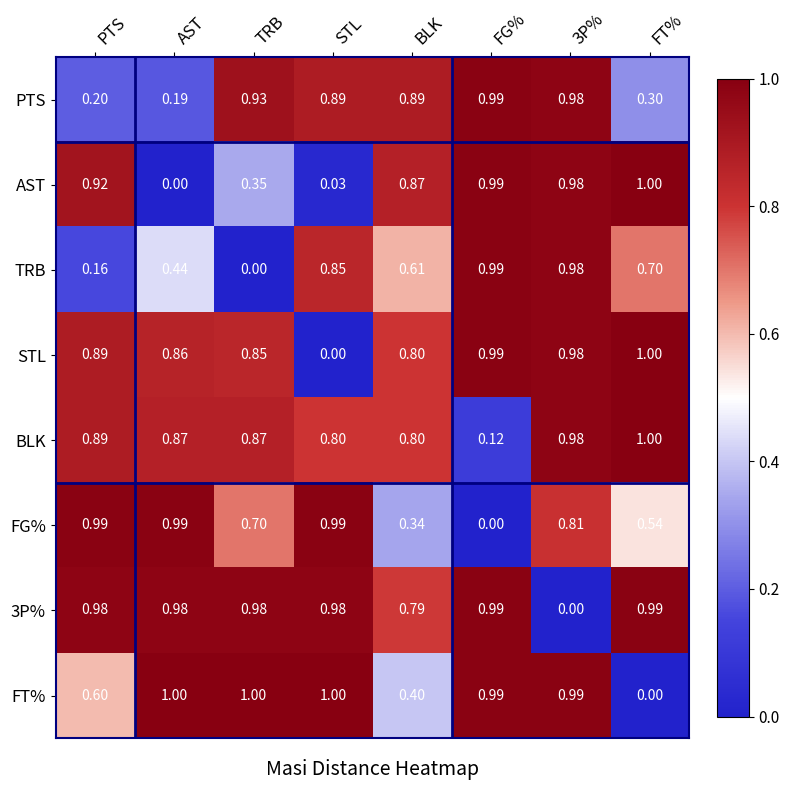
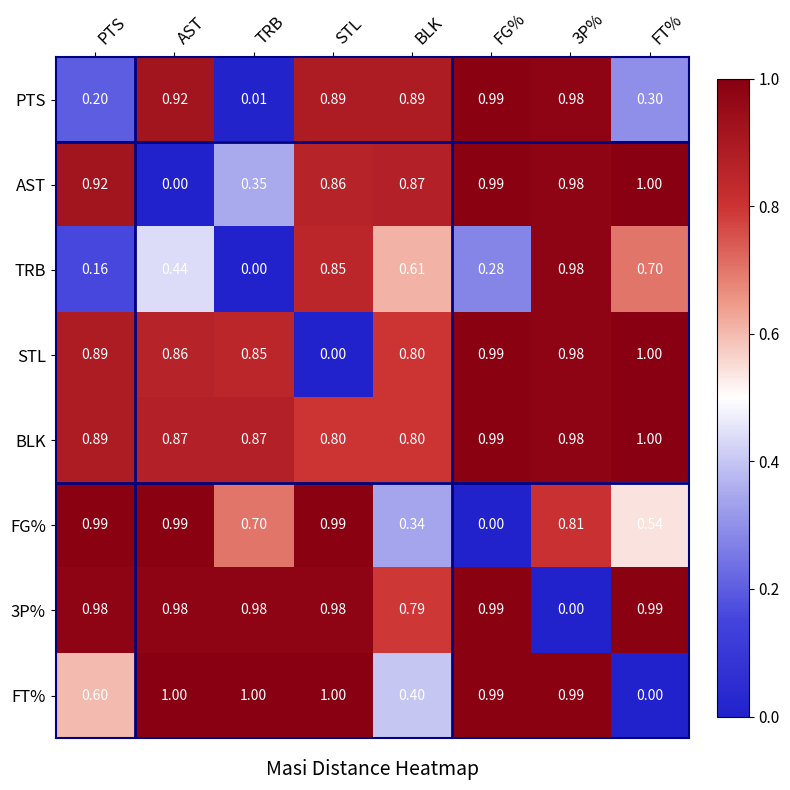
  {
    "PTS": {
      "PTS": 0.20,
-     "AST": 0.19,
-     "TRB": 0.93,
+     "AST": 0.92,
+     "TRB": 0.01,
      "STL": 0.89,
      "BLK": 0.89,
      "FG%": 0.99,
      "3P%": 0.98,
      "FT%": 0.30
    },
    "AST": {
      "PTS": 0.92,
      "AST": 0.00,
      "TRB": 0.35,
-     "STL": 0.03,
+     "STL": 0.86,
      "BLK": 0.87,
      "FG%": 0.99,
      "3P%": 0.98,
      "FT%": 1.00
    },
    "TRB": {
      "PTS": 0.16,
      "TRB": 0.00,
      "STL": 0.85,
      "BLK": 0.61,
-     "FG%": 0.99,
+     "FG%": 0.28,
      "3P%": 0.98,
      "FT%": 0.70
    },
    "STL": {
      "PTS": 0.89,
      "AST": 0.86,
      "TRB": 0.85,
      "STL": 0.00,
      "BLK": 0.80,
      "FG%": 0.99,
      "3P%": 0.98,
      "FT%": 1.00
    },
    "BLK": {
      "PTS": 0.89,
      "AST": 0.87,
      "TRB": 0.87,
      "STL": 0.80,
      "BLK": 0.80,
-     "FG%": 0.12,
+     "FG%": 0.99,
      "3P%": 0.98,
      "FT%": 1.00
    },
    "FG%": {
      "PTS": 0.99,
      "AST": 0.99,
      "TRB": 0.70,
      "STL": 0.99,
      "BLK": 0.34,
      "FG%": 0.00,
      "3P%": 0.81
    },
    "3P%": {
      "PTS": 0.98,
      "AST": 0.98,
      "TRB": 0.98,
      "STL": 0.98,
      "BLK": 0.79,
      "FG%": 0.99,
      "3P%": 0.00,
      "FT%": 0.99
    },
    "FT%": {
      "PTS": 0.60,
      "AST": 1.00,
      "TRB": 1.00,
      "STL": 1.00,
      "BLK": 0.40,
      "FG%": 0.99,
      "3P%": 0.99,
      "FT%": 0.00
    }
  }
